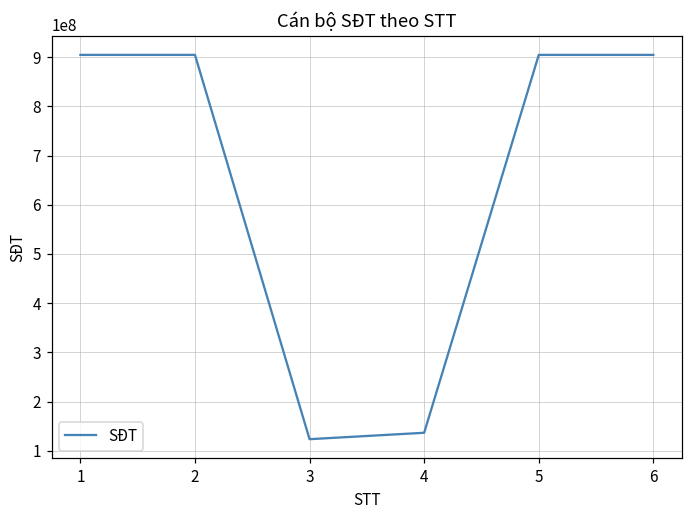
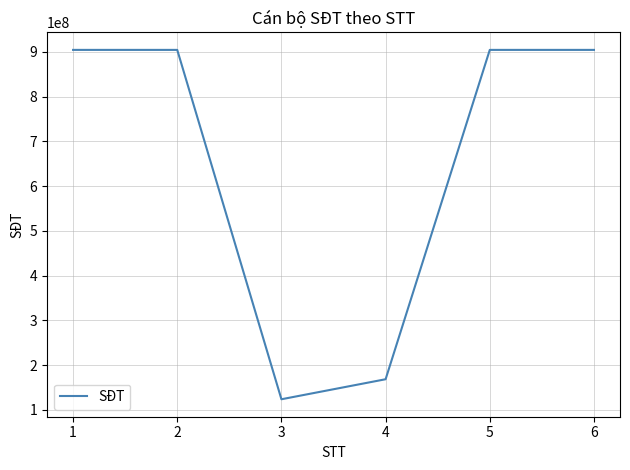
  {
    "1": 900000000,
    "2": 900000000,
    "3": 120000000,
-   "4": 140000000,
+   "4": 170000000,
    "5": 900000000,
    "6": 900000000
  }
